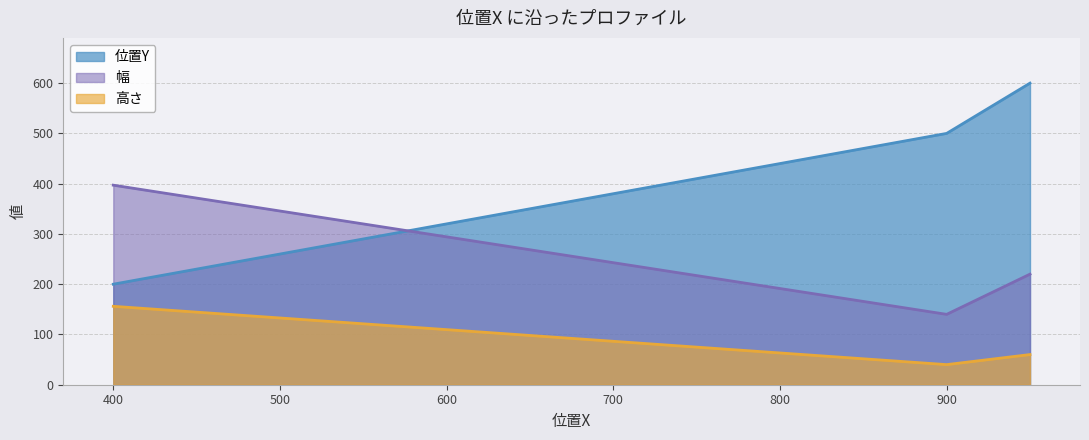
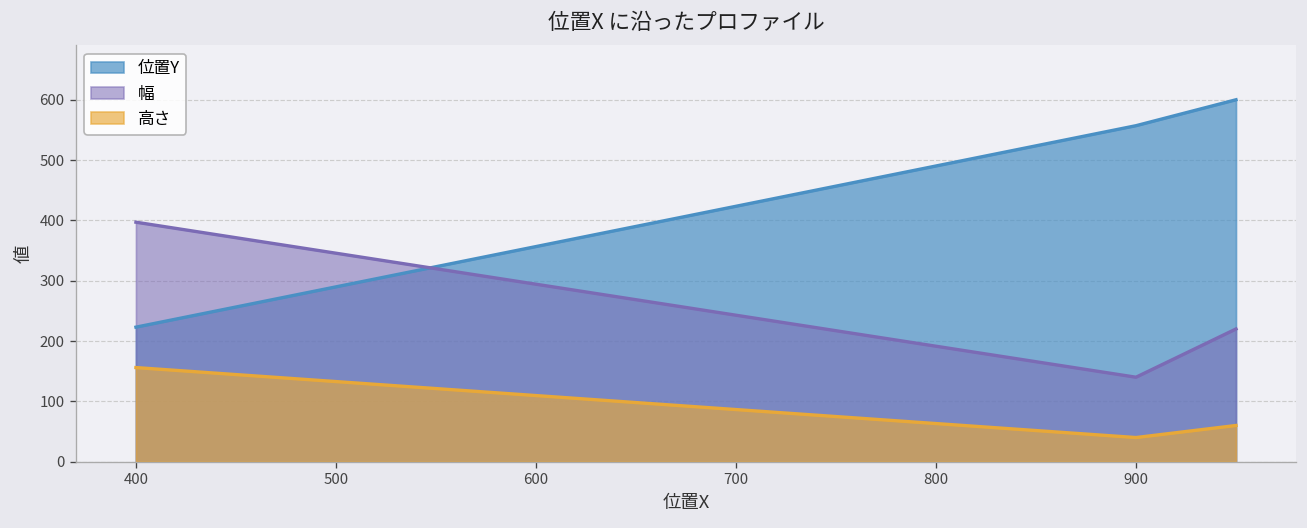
  {
    "位置Y": {
-     "400": 200,
-     "900": 500
+     "400": 220,
+     "900": 560
    },
    "幅": {
      "400": 400,
      "900": 140
    },
    "高さ": {
      "400": 160,
      "900": 40
    }
  }
